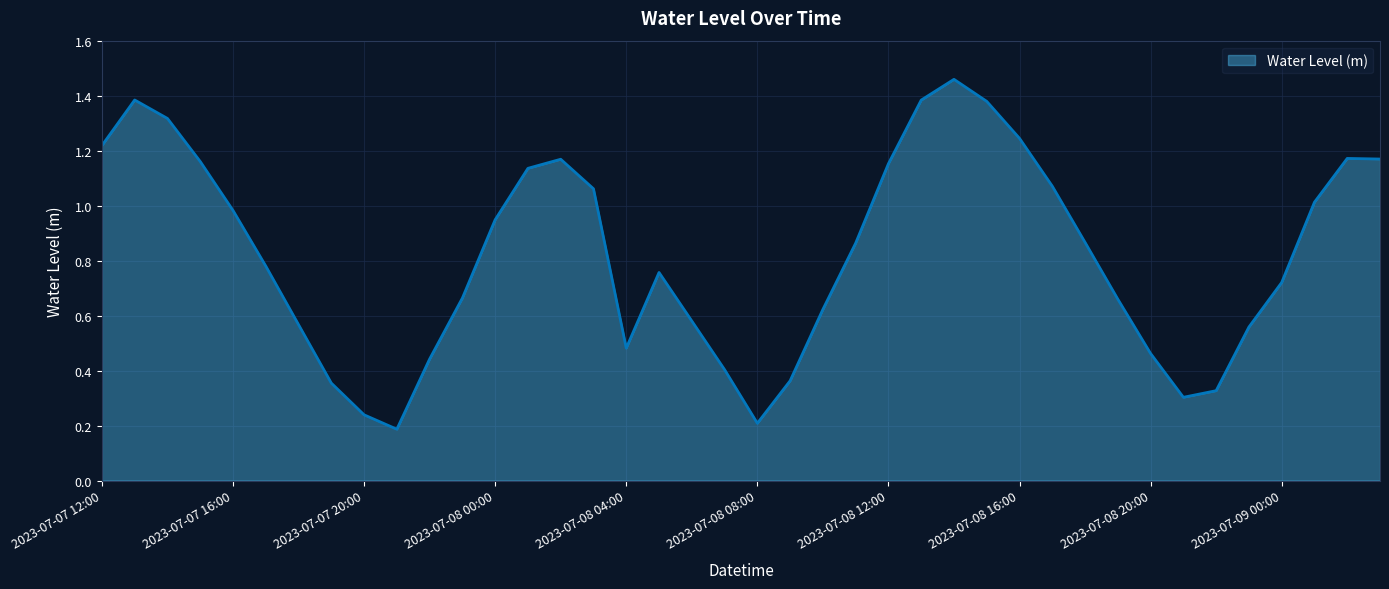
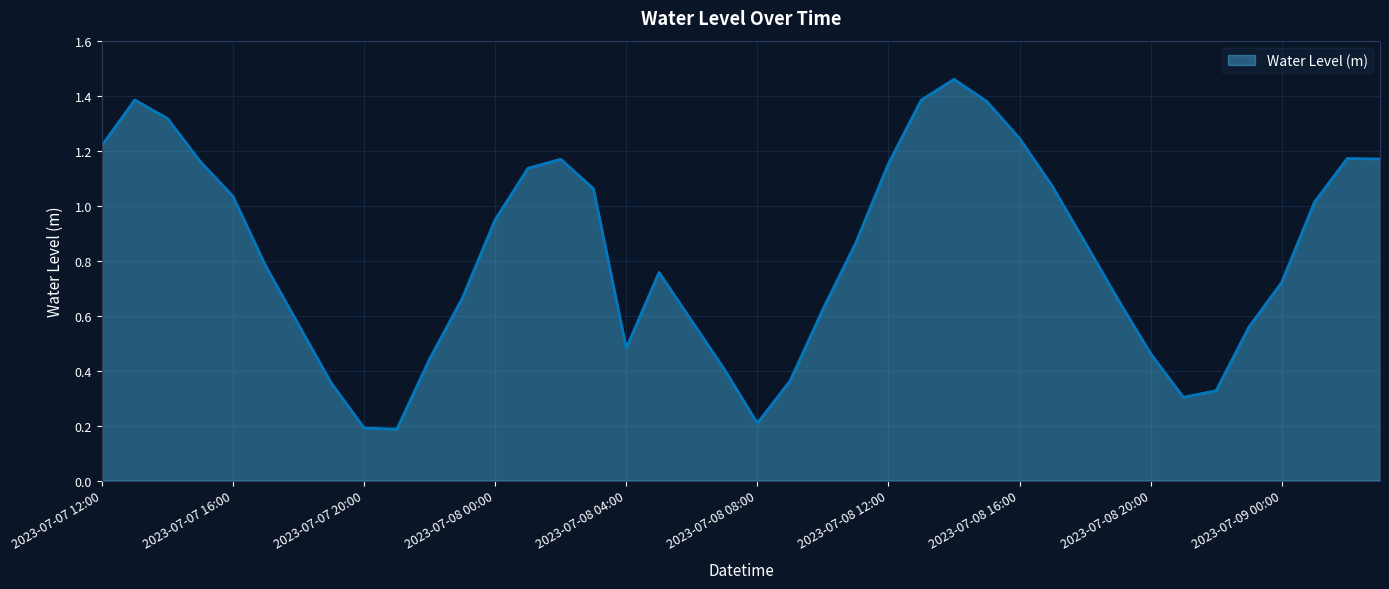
  {
    "2023-07-07 12:00": 1.22,
-   "2023-07-07 16:00": 0.98,
-   "2023-07-07 20:00": 0.24,
+   "2023-07-07 16:00": 1.03,
+   "2023-07-07 20:00": 0.19,
    "2023-07-08 00:00": 0.95,
    "2023-07-08 04:00": 0.48,
    "2023-07-08 08:00": 0.21,
    "2023-07-08 12:00": 1.15,
    "2023-07-08 16:00": 1.24,
    "2023-07-08 20:00": 0.46,
    "2023-07-09 00:00": 0.72
  }
